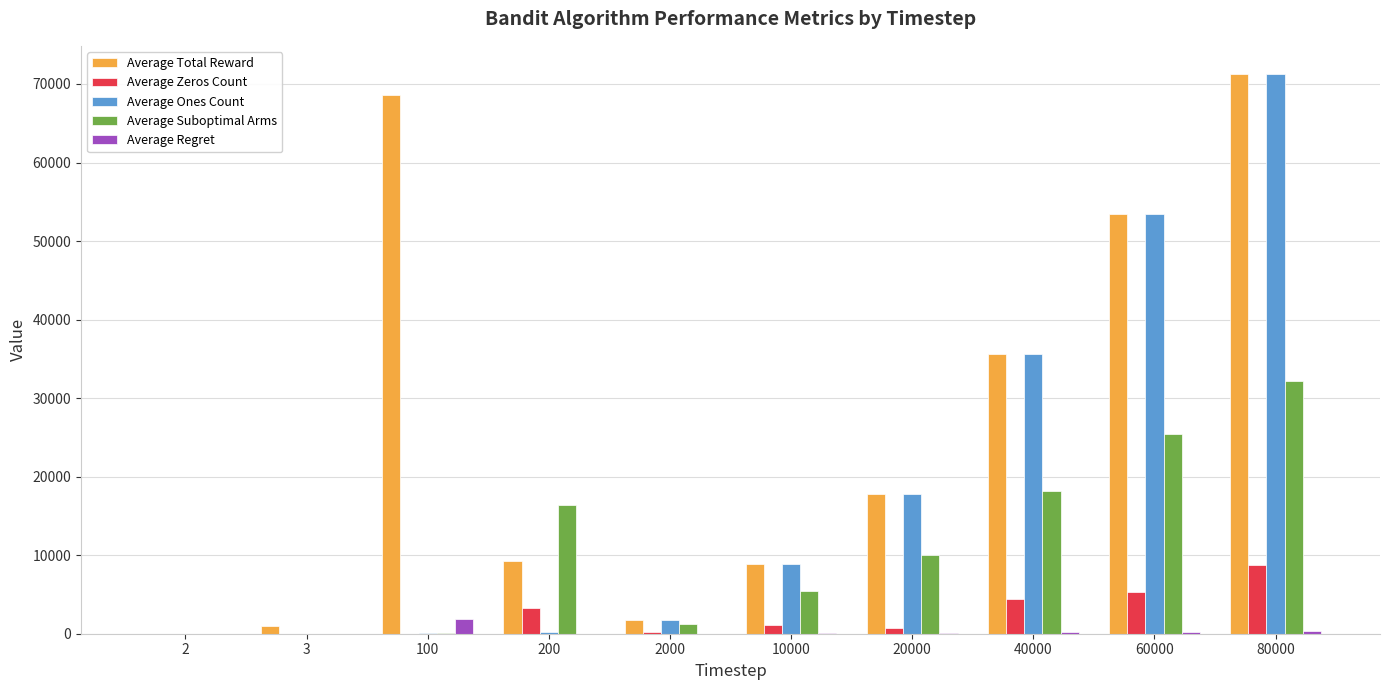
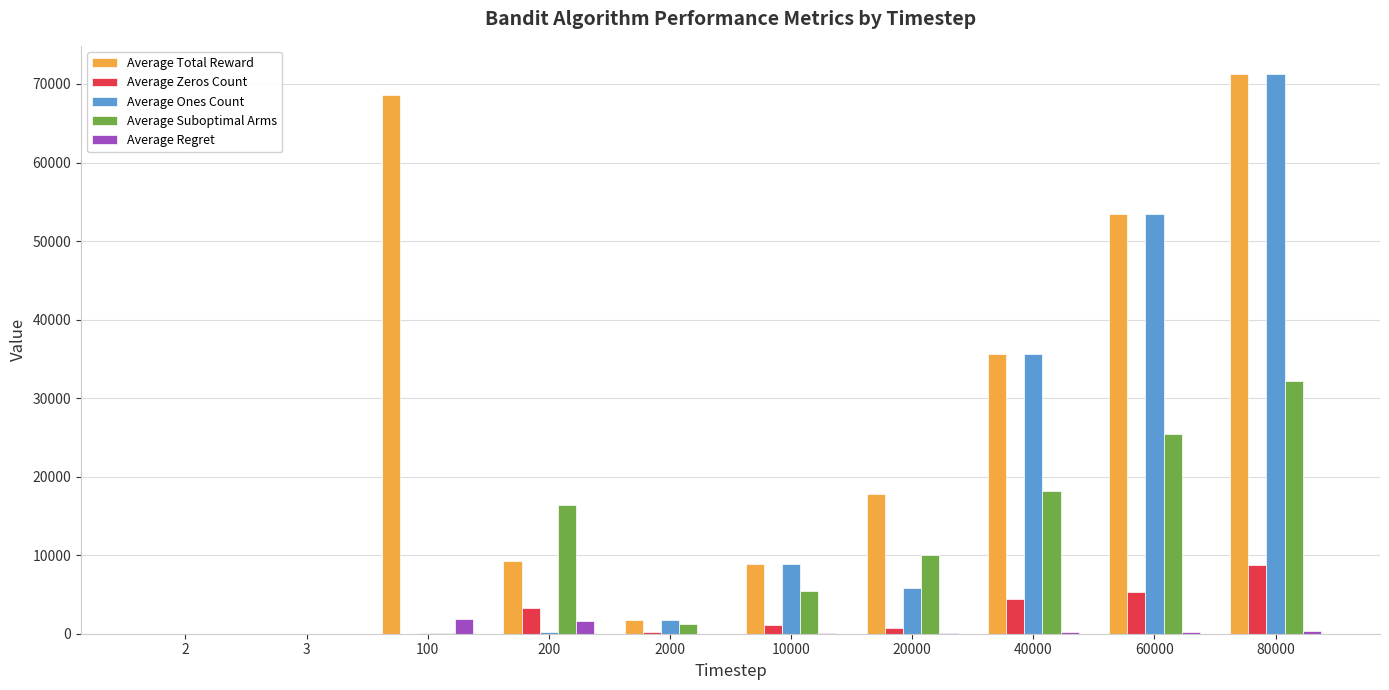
  {
    "Average Total Reward": {
-     "3": 1000,
+     "3": 0,
      "100": 69000,
      "200": 9000,
      "2000": 2000,
      "10000": 9000,
      "20000": 18000,
      "40000": 36000,
      "60000": 53000,
      "80000": 71000
    },
    "Average Zeros Count": {
      "200": 3000,
      "10000": 1000,
      "20000": 1000,
      "40000": 4000,
      "60000": 5000,
      "80000": 9000
    },
    "Average Ones Count": {
      "2000": 2000,
      "10000": 9000,
-     "20000": 18000,
+     "20000": 6000,
      "40000": 36000,
      "60000": 53000,
      "80000": 71000
    },
    "Average Suboptimal Arms": {
      "200": 16000,
      "2000": 1000,
      "10000": 5000,
      "20000": 10000,
      "40000": 18000,
      "60000": 25000,
      "80000": 32000
    },
    "Average Regret": {
      "100": 2000,
-     "200": 0,
+     "200": 2000,
      "80000": 0
    }
  }
